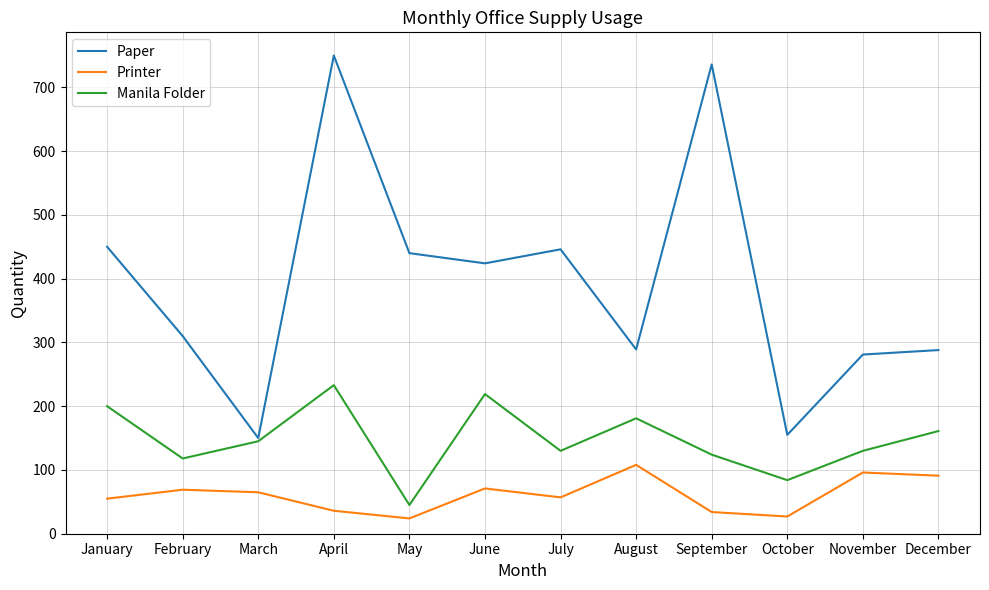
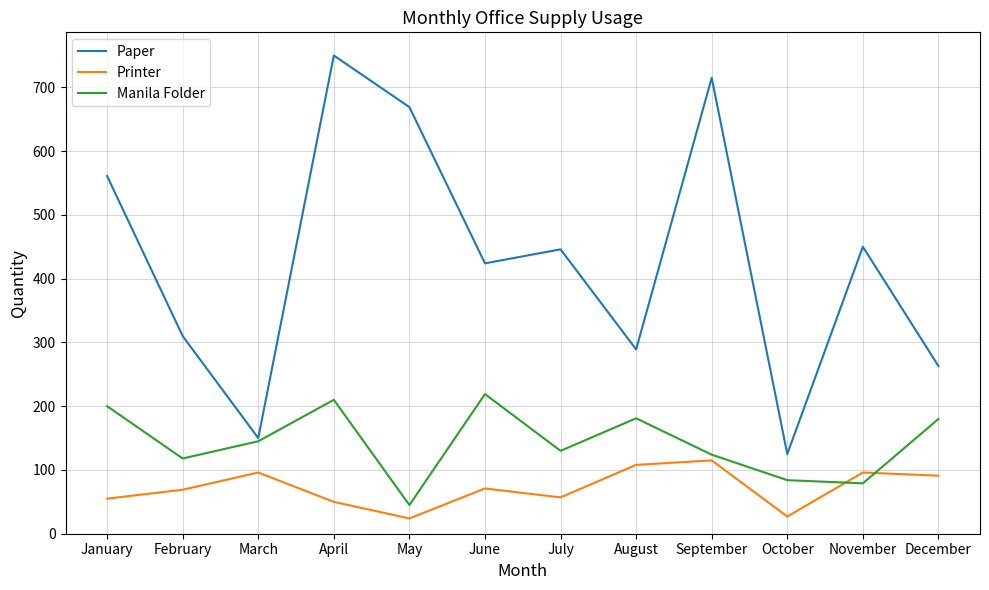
  {
    "Paper": {
-     "January": 450,
+     "January": 560,
      "February": 310,
      "March": 150,
      "April": 750,
-     "May": 440,
+     "May": 670,
      "June": 420,
      "July": 450,
      "August": 290,
-     "September": 740,
-     "October": 160,
-     "November": 280,
-     "December": 290
+     "September": 720,
+     "October": 130,
+     "November": 450,
+     "December": 260
    },
    "Printer": {
      "January": 60,
      "February": 70,
-     "March": 70,
-     "April": 40,
+     "March": 100,
+     "April": 50,
      "May": 20,
      "June": 70,
      "July": 60,
      "August": 110,
-     "September": 30,
+     "September": 120,
      "October": 30,
      "November": 100,
      "December": 90
    },
    "Manila Folder": {
      "January": 200,
      "February": 120,
      "March": 150,
-     "April": 230,
+     "April": 210,
      "May": 50,
      "June": 220,
      "July": 130,
      "August": 180,
      "September": 120,
      "October": 80,
-     "November": 130,
-     "December": 160
+     "November": 80,
+     "December": 180
    }
  }
